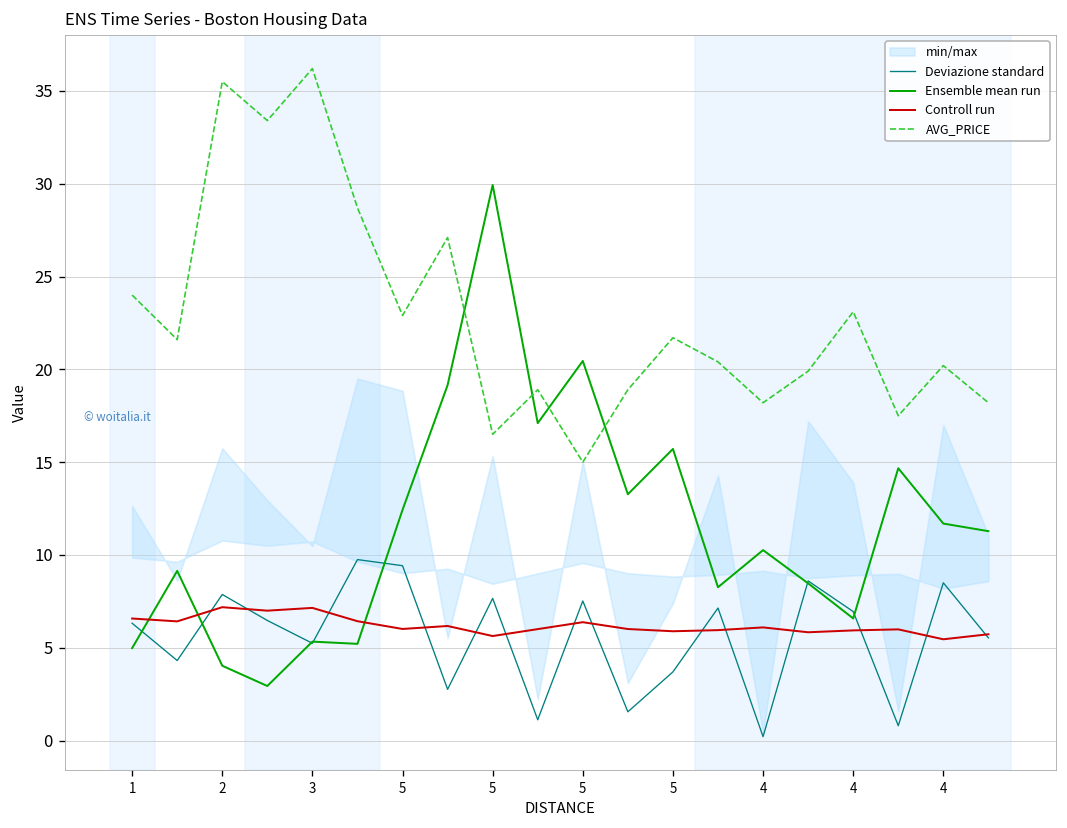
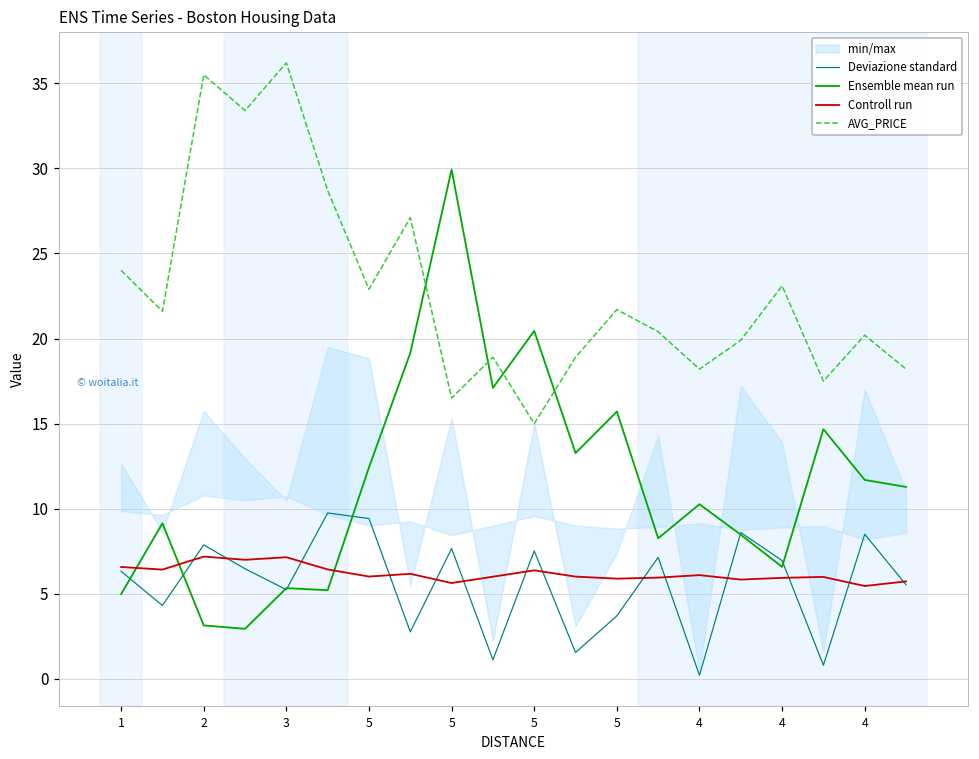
  {
    "Deviazione standard": {
      "2": 7.9
    },
    "Ensemble mean run": {
-     "2": 4.0
+     "2": 3.1
    },
    "Controll run": {
      "2": 7.2
    },
    "AVG_PRICE": {
      "2": 35.5
    }
  }
